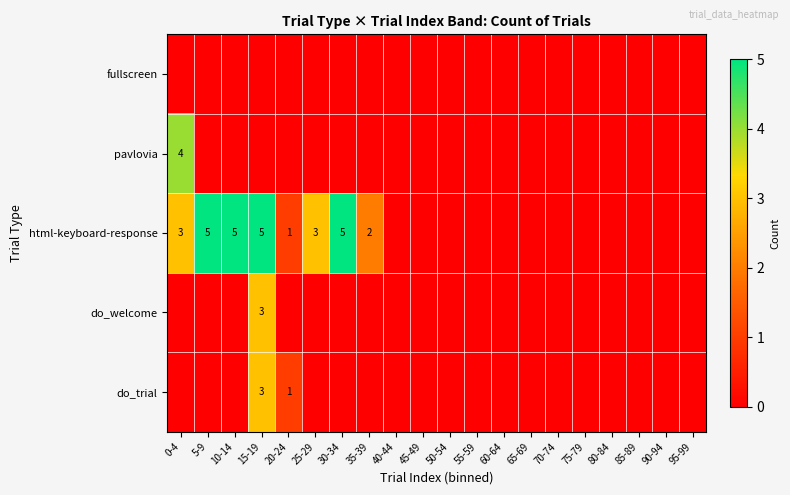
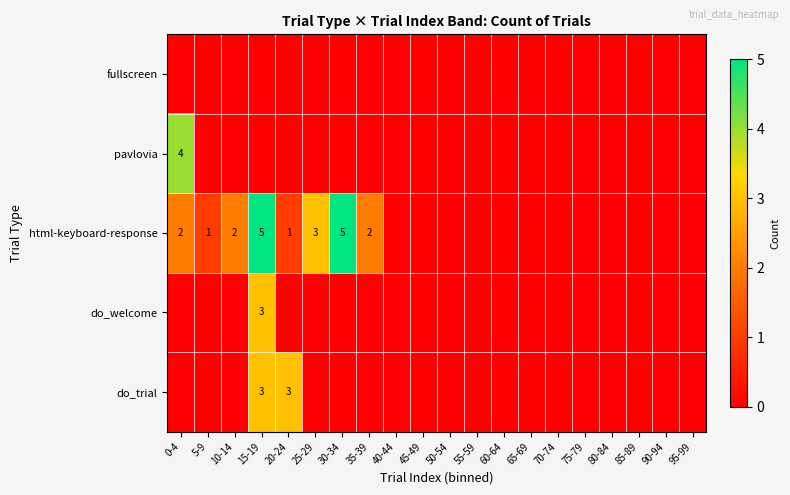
  {
    "pavlovia": {
      "0-4": 4
    },
    "html-keyboard-response": {
-     "0-4": 3,
-     "5-9": 5,
-     "10-14": 5,
+     "0-4": 2,
+     "5-9": 1,
+     "10-14": 2,
      "15-19": 5,
      "20-24": 1,
      "25-29": 3,
      "30-34": 5,
      "35-39": 2
    },
    "do_welcome": {
      "15-19": 3
    },
    "do_trial": {
      "15-19": 3,
-     "20-24": 1
+     "20-24": 3
    }
  }
